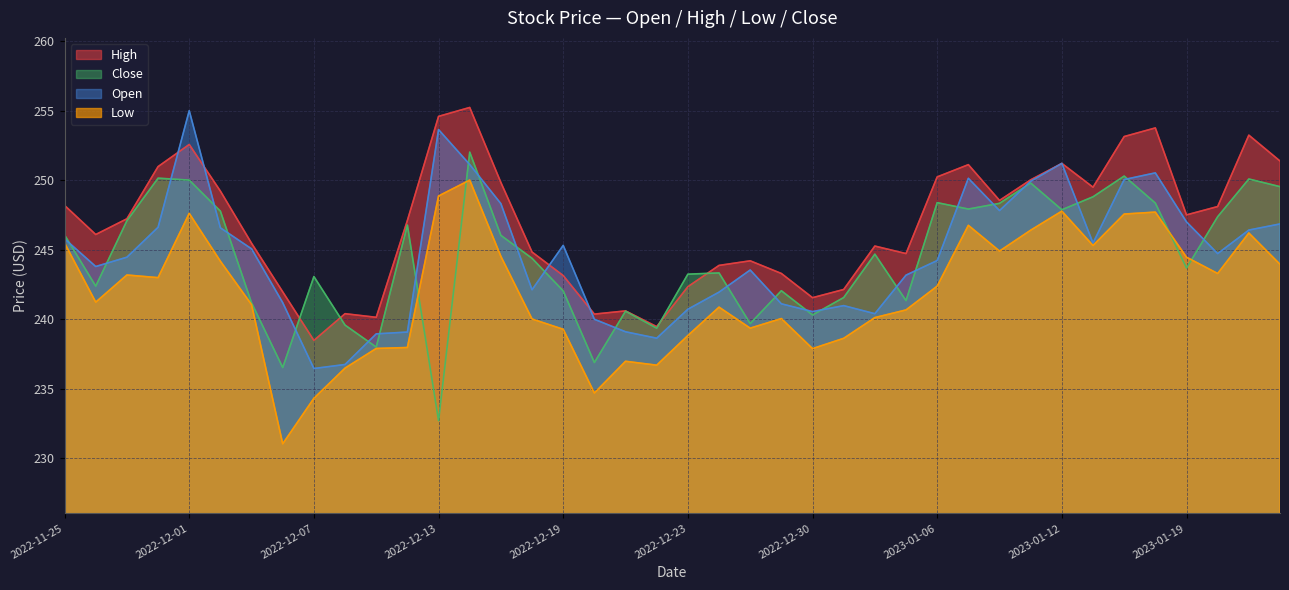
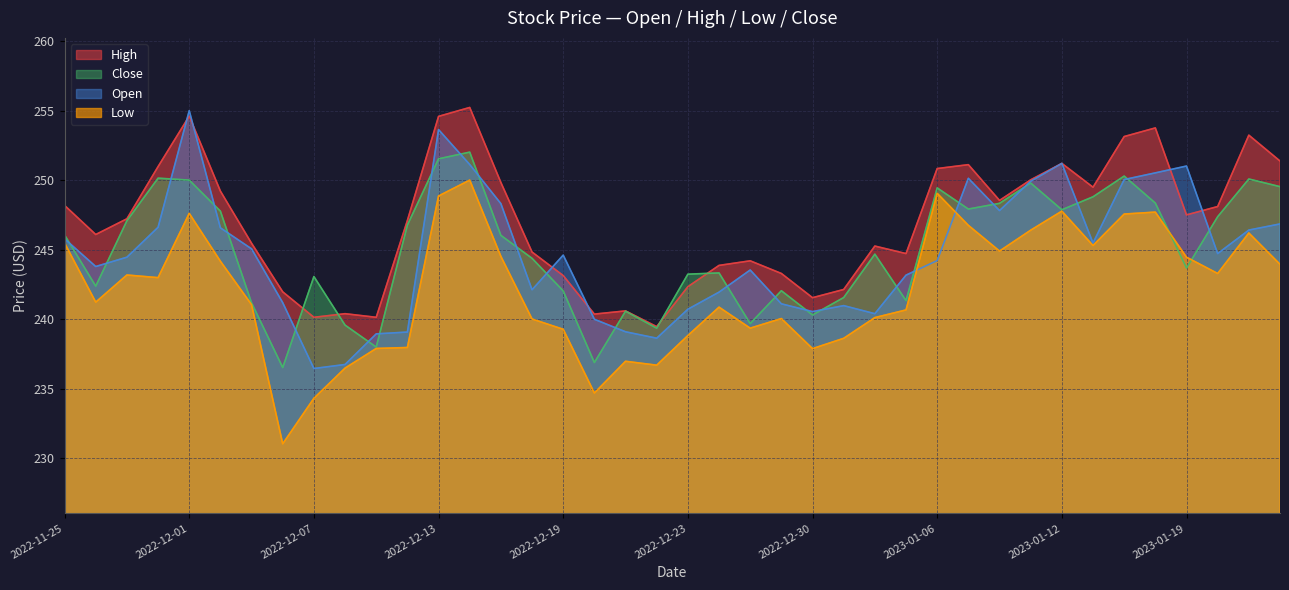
  {
    "High": {
      "2022-11-25": 248.2,
-     "2022-12-01": 252.6,
-     "2022-12-07": 238.5,
+     "2022-12-01": 254.6,
+     "2022-12-07": 240.1,
      "2022-12-13": 254.6,
      "2022-12-19": 243.1,
      "2022-12-23": 242.3,
      "2022-12-30": 241.6,
-     "2023-01-06": 250.2,
+     "2023-01-06": 250.8,
      "2023-01-19": 247.5
    },
    "Close": {
      "2022-11-25": 246.1,
      "2022-12-01": 250.0,
      "2022-12-07": 243.1,
-     "2022-12-13": 232.7,
+     "2022-12-13": 251.5,
      "2022-12-19": 242.0,
      "2022-12-23": 243.2,
      "2022-12-30": 240.3,
-     "2023-01-06": 248.4,
+     "2023-01-06": 249.4,
      "2023-01-19": 243.7
    },
    "Open": {
      "2022-11-25": 245.8,
      "2022-12-01": 255.0,
      "2022-12-07": 236.5,
      "2022-12-13": 253.6,
-     "2022-12-19": 245.3,
+     "2022-12-19": 244.6,
      "2022-12-23": 240.7,
      "2022-12-30": 240.6,
      "2023-01-06": 244.2,
-     "2023-01-19": 247.0
+     "2023-01-19": 251.0
    },
    "Low": {
      "2022-11-25": 245.5,
      "2022-12-01": 247.6,
      "2022-12-07": 234.3,
      "2022-12-13": 248.9,
      "2022-12-19": 239.3,
      "2022-12-23": 238.8,
      "2022-12-30": 237.9,
-     "2023-01-06": 242.4,
+     "2023-01-06": 249.1,
      "2023-01-19": 244.5
    }
  }
